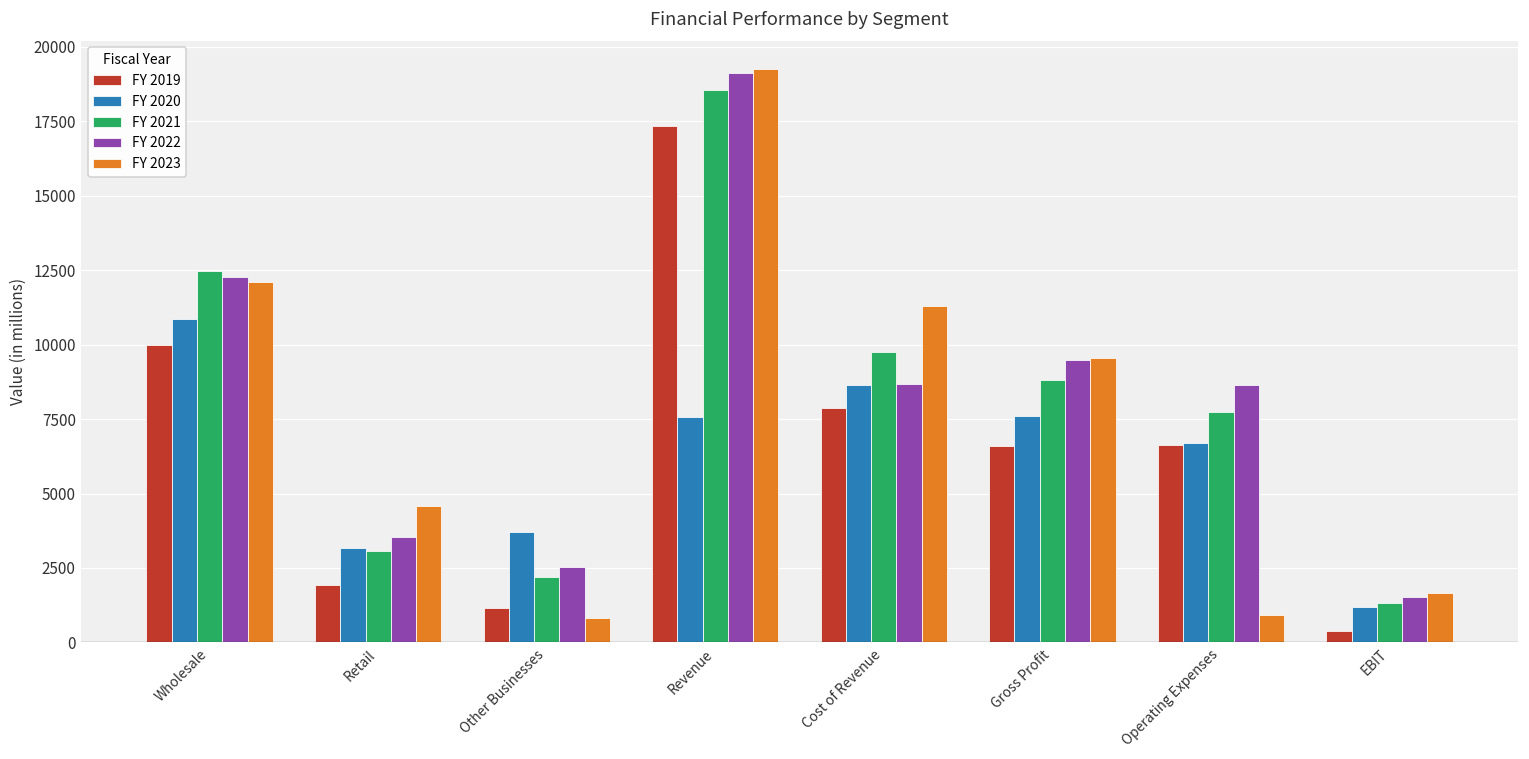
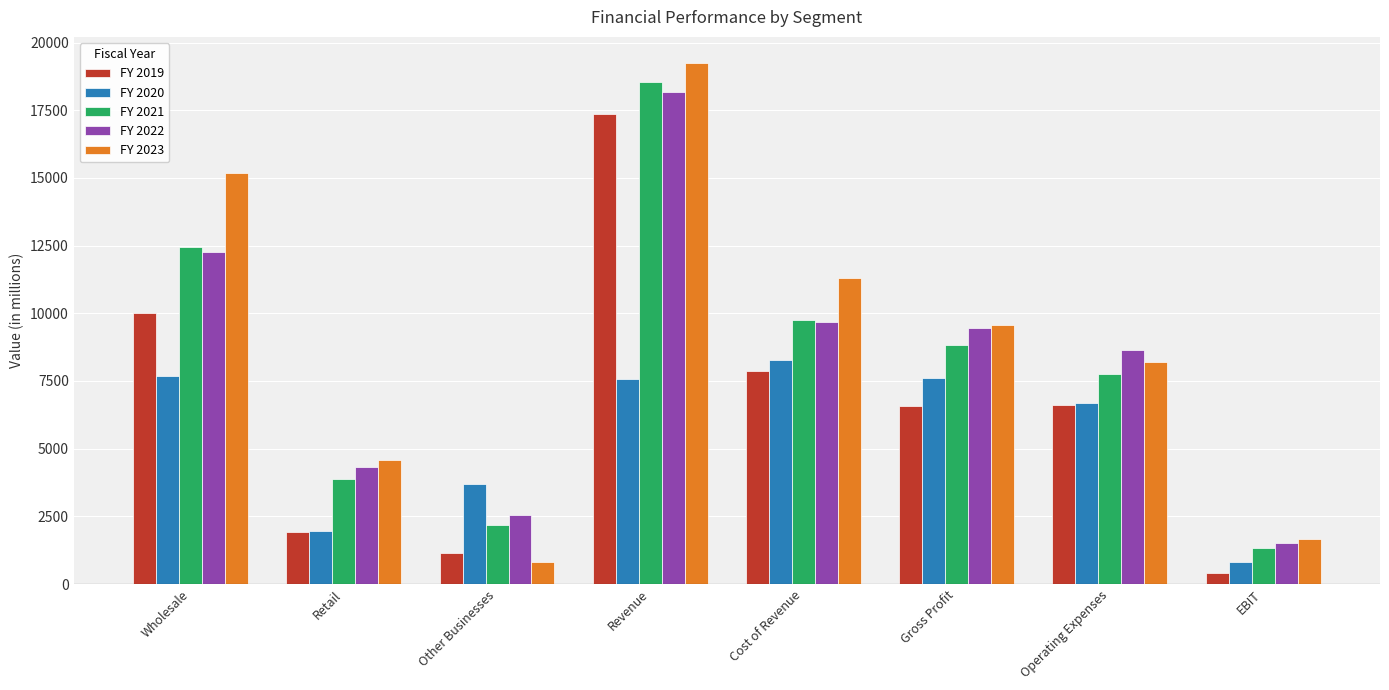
  {
    "FY 2019": {
      "Wholesale": 10000,
      "Retail": 1900,
      "Other Businesses": 1100,
      "Revenue": 17400,
      "Cost of Revenue": 7900,
      "Gross Profit": 6600,
      "Operating Expenses": 6600,
      "EBIT": 400
    },
    "FY 2020": {
-     "Wholesale": 10900,
-     "Retail": 3200,
+     "Wholesale": 7700,
+     "Retail": 1900,
      "Other Businesses": 3700,
      "Revenue": 7600,
-     "Cost of Revenue": 8600,
+     "Cost of Revenue": 8300,
      "Gross Profit": 7600,
      "Operating Expenses": 6700,
-     "EBIT": 1200
+     "EBIT": 800
    },
    "FY 2021": {
      "Wholesale": 12500,
-     "Retail": 3100,
+     "Retail": 3900,
      "Other Businesses": 2200,
      "Revenue": 18500,
      "Cost of Revenue": 9700,
      "Gross Profit": 8800,
      "Operating Expenses": 7800,
      "EBIT": 1300
    },
    "FY 2022": {
      "Wholesale": 12300,
-     "Retail": 3500,
+     "Retail": 4300,
      "Other Businesses": 2500,
-     "Revenue": 19100,
-     "Cost of Revenue": 8700,
+     "Revenue": 18200,
+     "Cost of Revenue": 9700,
      "Gross Profit": 9500,
      "Operating Expenses": 8600,
      "EBIT": 1500
    },
    "FY 2023": {
-     "Wholesale": 12100,
+     "Wholesale": 15200,
      "Retail": 4600,
      "Other Businesses": 800,
      "Revenue": 19200,
      "Cost of Revenue": 11300,
      "Gross Profit": 9600,
-     "Operating Expenses": 900,
+     "Operating Expenses": 8200,
      "EBIT": 1700
    }
  }
